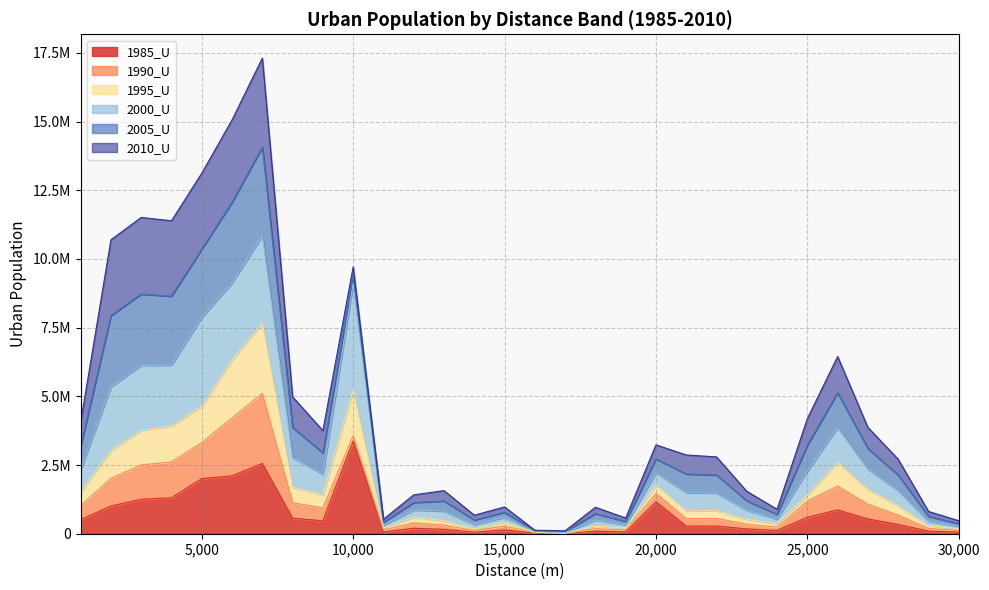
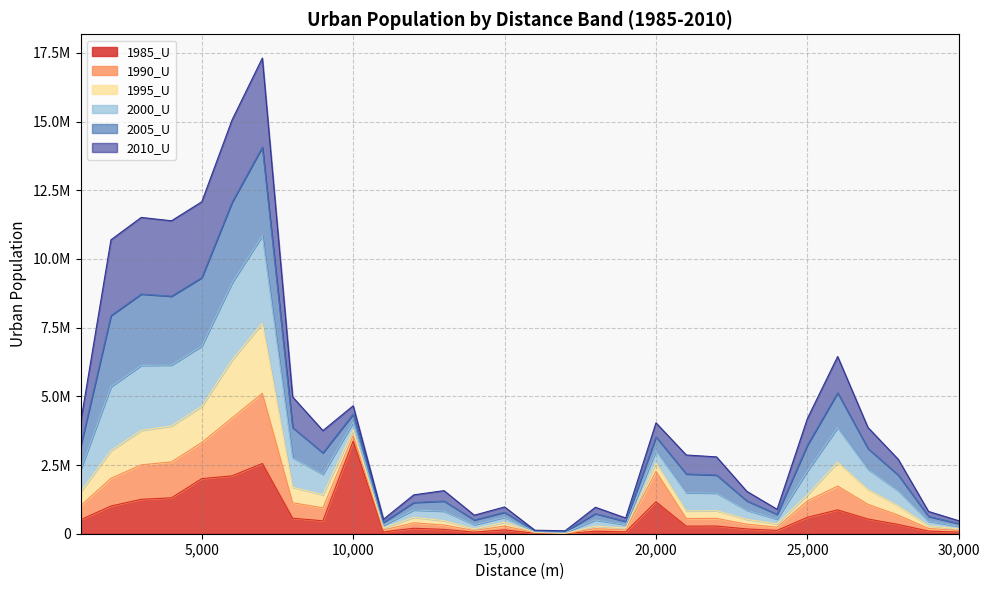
  {
    "1985_U": {
      "5,000": 2000000,
      "10,000": 3400000,
      "15,000": 100000,
      "20,000": 1200000,
      "25,000": 600000
    },
    "1990_U": {
      "5,000": 1300000,
      "10,000": 200000,
      "15,000": 100000,
-     "20,000": 300000,
+     "20,000": 1100000,
      "25,000": 600000
    },
    "1995_U": {
      "5,000": 1300000,
-     "10,000": 1700000,
+     "10,000": 200000,
      "15,000": 100000,
      "20,000": 300000,
      "25,000": 200000
    },
    "2000_U": {
-     "5,000": 3200000,
-     "10,000": 3900000,
+     "5,000": 2200000,
+     "10,000": 300000,
      "15,000": 200000,
      "20,000": 400000,
      "25,000": 900000,
      "30,000": 100000
    }
  }
